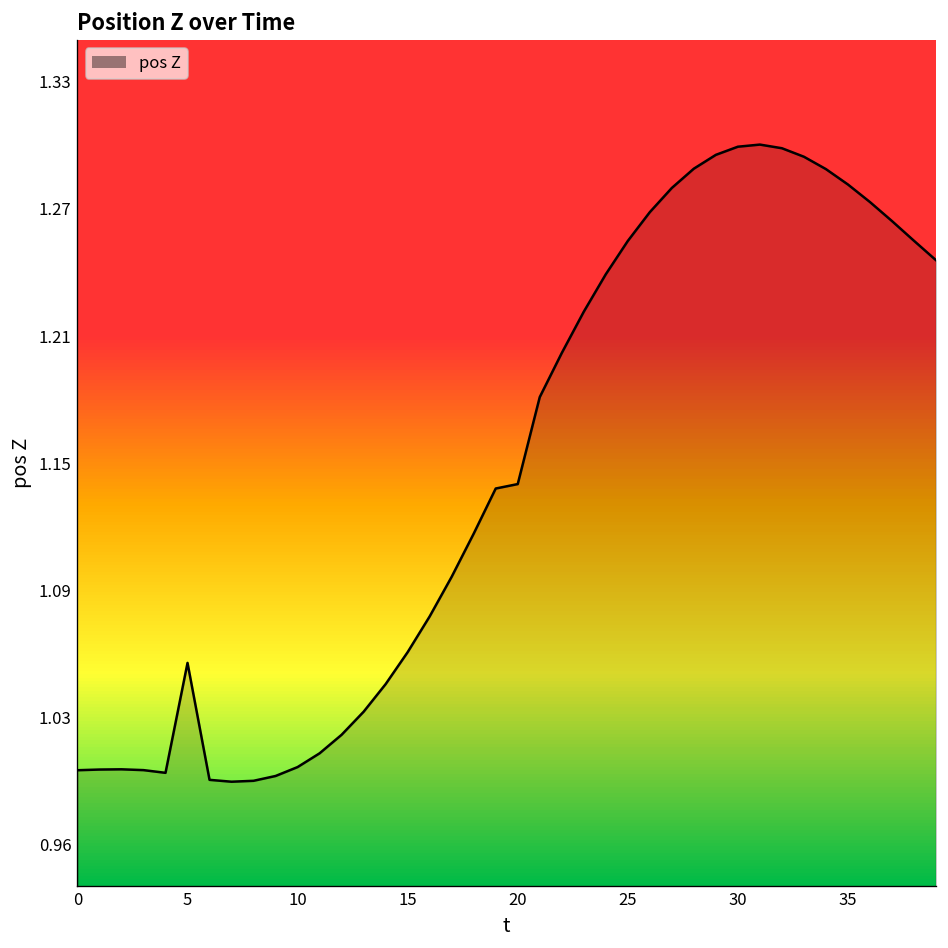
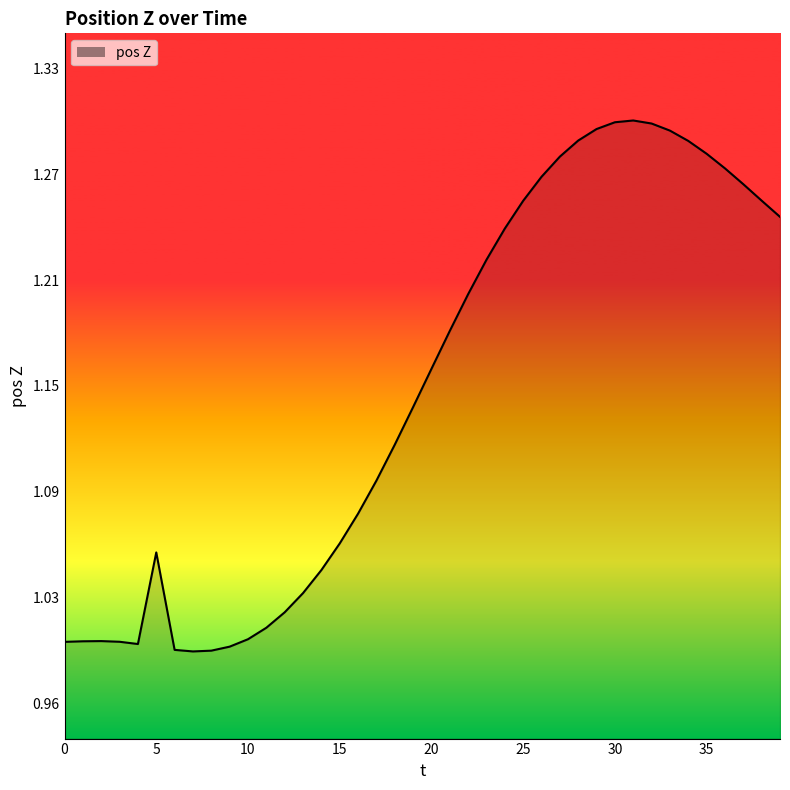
  {
    "0": 1.000,
    "5": 1.051,
    "10": 1.002,
    "15": 1.056,
-   "20": 1.137,
+   "20": 1.157,
    "25": 1.253,
    "30": 1.298,
    "35": 1.280
  }
